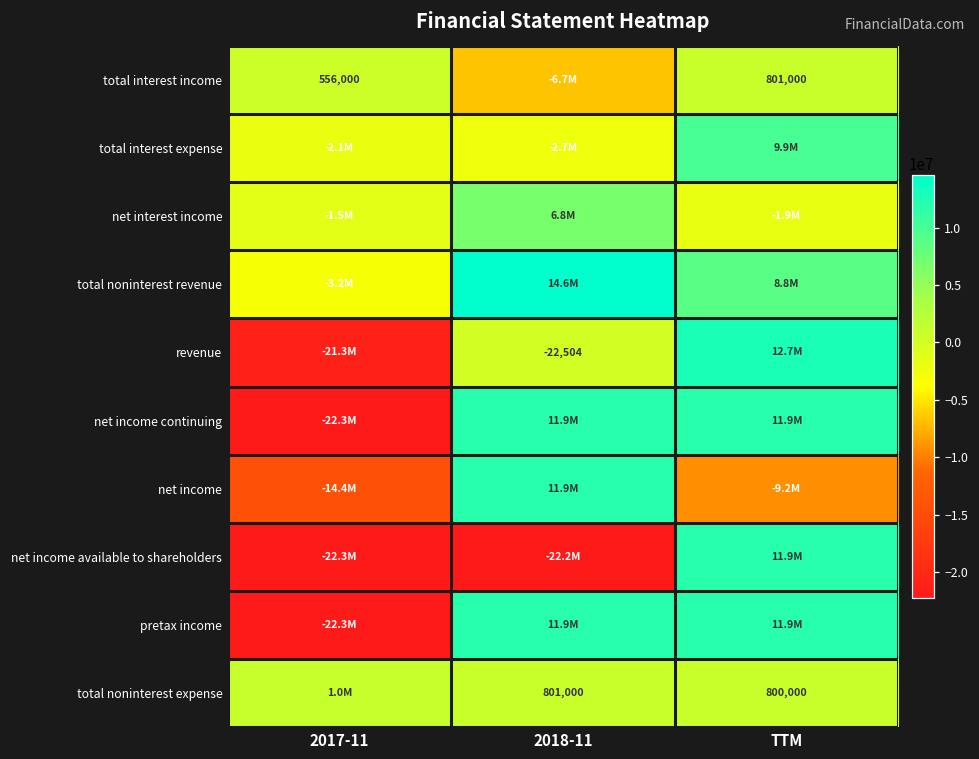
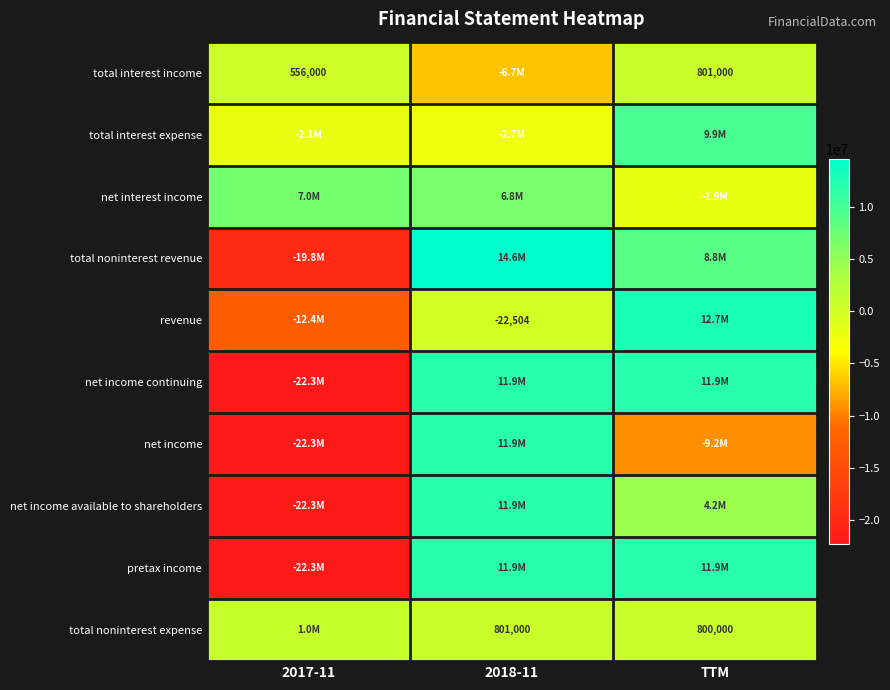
  {
    "total interest income": {
      "2017-11": "556,000",
      "2018-11": "-6.7M",
      "TTM": "801,000"
    },
    "total interest expense": {
      "2017-11": "-2.1M",
      "2018-11": "-2.7M",
      "TTM": "9.9M"
    },
    "net interest income": {
-     "2017-11": "-1.5M",
+     "2017-11": "7.0M",
      "2018-11": "6.8M",
      "TTM": "-1.9M"
    },
    "total noninterest revenue": {
-     "2017-11": "-3.2M",
+     "2017-11": "-19.8M",
      "2018-11": "14.6M",
      "TTM": "8.8M"
    },
    "revenue": {
-     "2017-11": "-21.3M",
+     "2017-11": "-12.4M",
      "2018-11": "-22,504",
      "TTM": "12.7M"
    },
    "net income continuing": {
      "2017-11": "-22.3M",
      "2018-11": "11.9M",
      "TTM": "11.9M"
    },
    "net income": {
-     "2017-11": "-14.4M",
+     "2017-11": "-22.3M",
      "2018-11": "11.9M",
      "TTM": "-9.2M"
    },
    "net income available to shareholders": {
      "2017-11": "-22.3M",
-     "2018-11": "-22.2M",
-     "TTM": "11.9M"
+     "2018-11": "11.9M",
+     "TTM": "4.2M"
    },
    "pretax income": {
      "2017-11": "-22.3M",
      "2018-11": "11.9M",
      "TTM": "11.9M"
    },
    "total noninterest expense": {
      "2017-11": "1.0M",
      "2018-11": "801,000",
      "TTM": "800,000"
    }
  }
